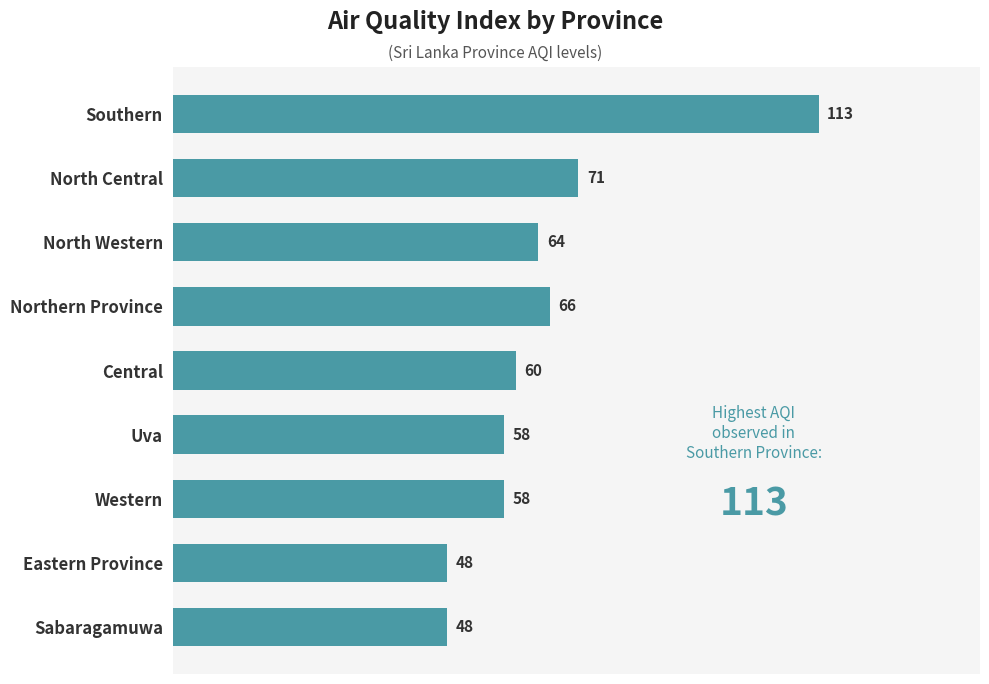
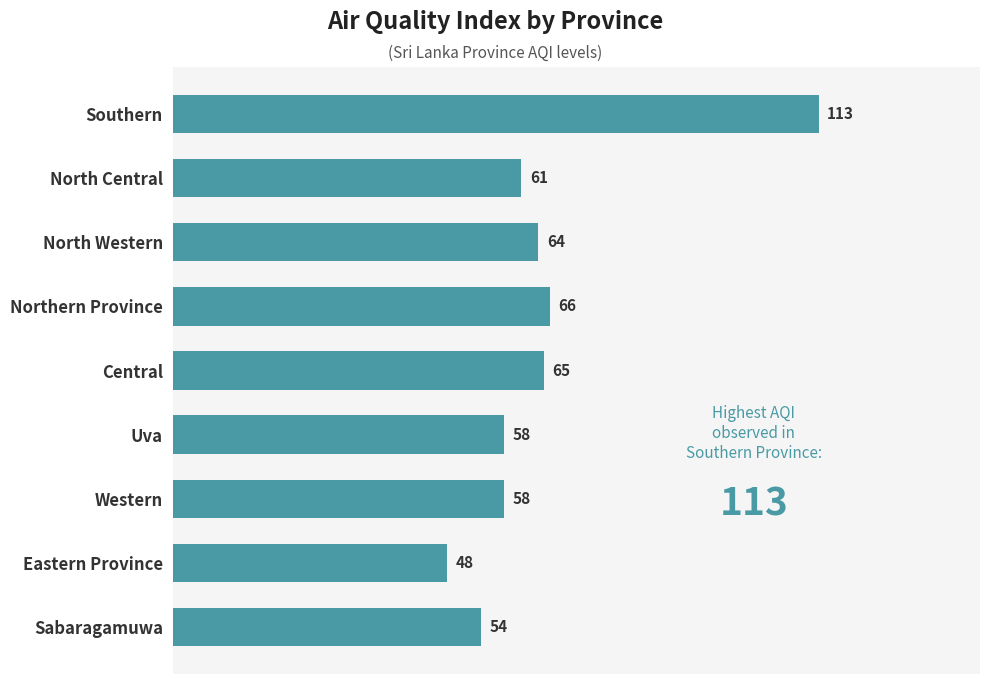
  {
    "Southern": 113,
-   "North Central": 71,
+   "North Central": 61,
    "North Western": 64,
    "Northern Province": 66,
-   "Central": 60,
+   "Central": 65,
    "Uva": 58,
    "Western": 58,
    "Eastern Province": 48,
-   "Sabaragamuwa": 48
+   "Sabaragamuwa": 54
  }
